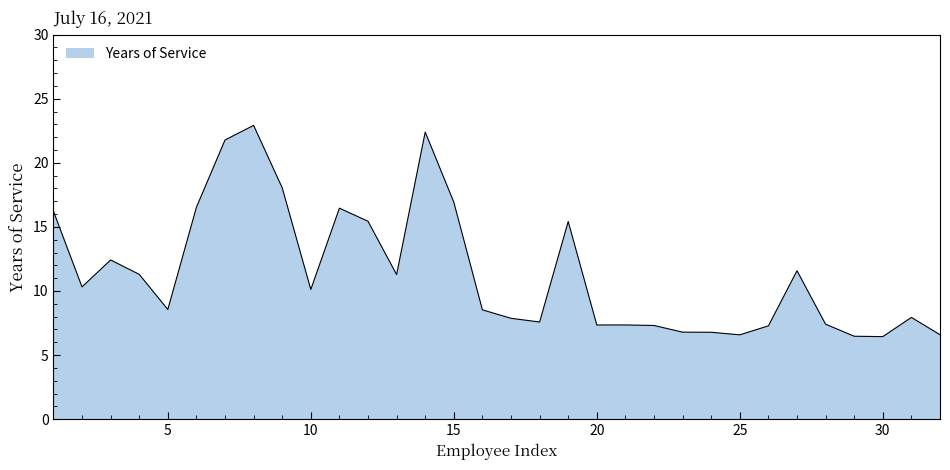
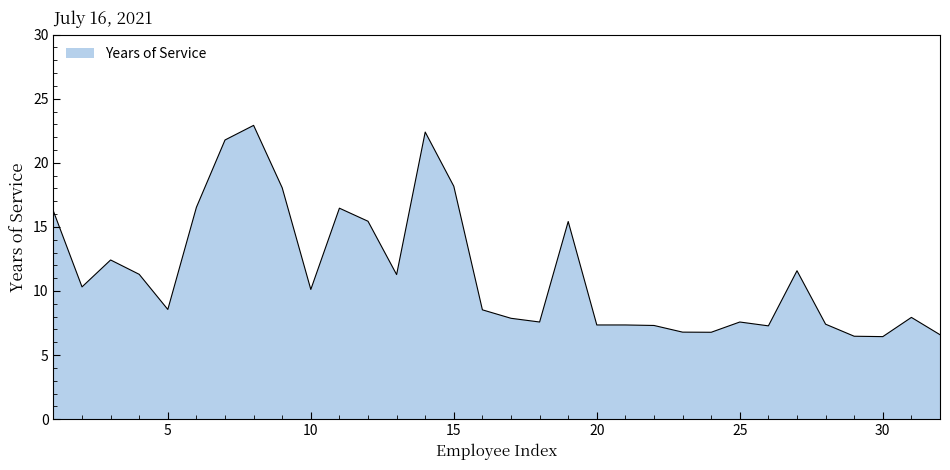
  {
    "5": 8.6,
    "10": 10.1,
-   "15": 16.9,
+   "15": 18.2,
    "20": 7.4,
-   "25": 6.6,
+   "25": 7.6,
    "30": 6.4
  }
